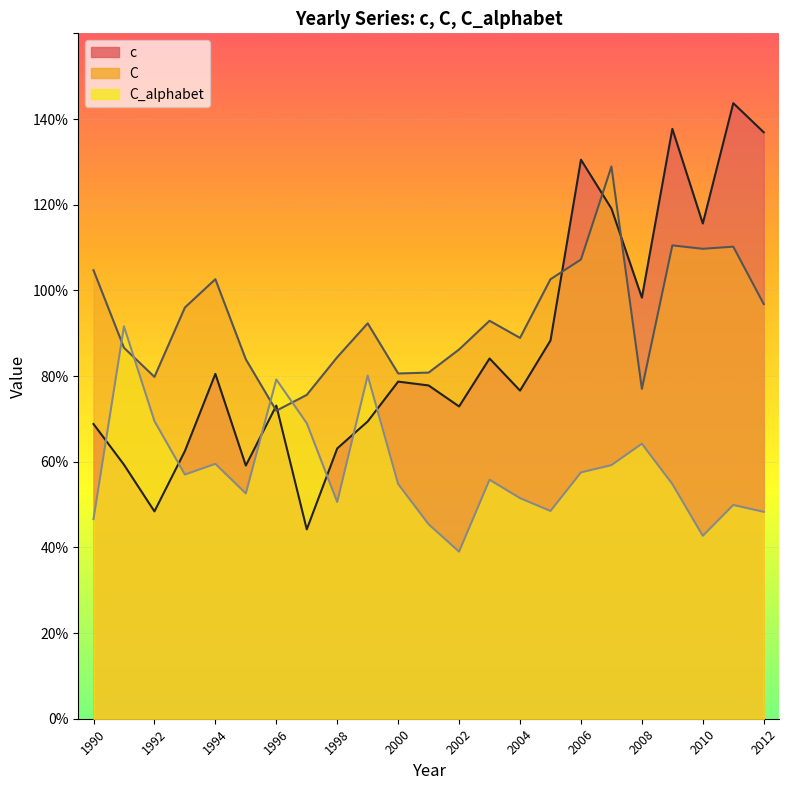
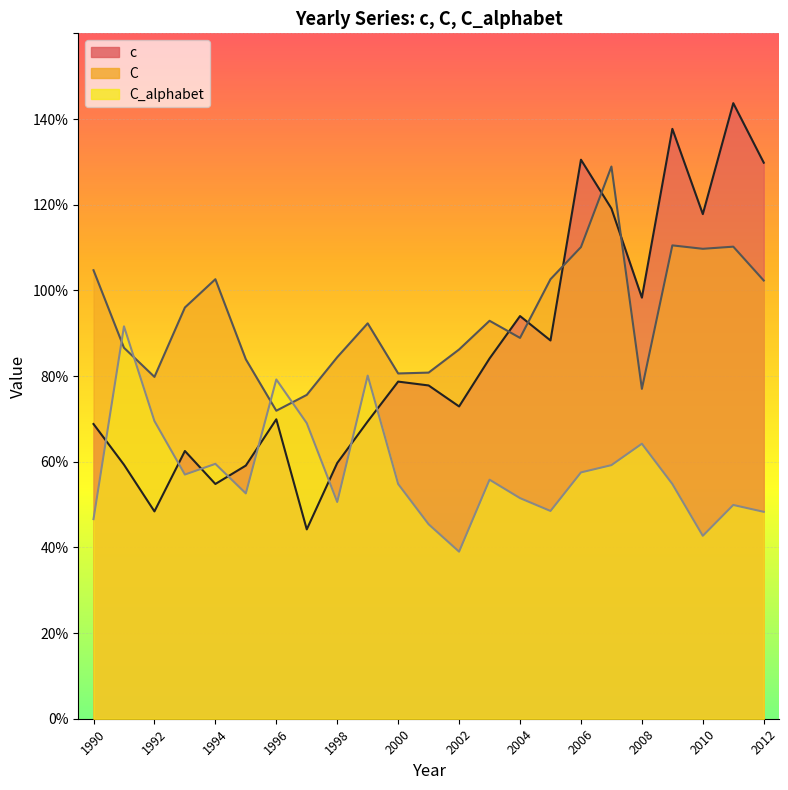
  {
    "c": {
      "1990": "69%",
      "1992": "48%",
-     "1994": "81%",
-     "1996": "73%",
-     "1998": "63%",
+     "1994": "55%",
+     "1996": "70%",
+     "1998": "60%",
      "2000": "79%",
      "2002": "73%",
-     "2004": "77%",
+     "2004": "94%",
      "2006": "131%",
      "2008": "98%",
-     "2010": "116%",
-     "2012": "137%"
+     "2010": "118%",
+     "2012": "130%"
    },
    "C": {
      "1990": "105%",
      "1992": "80%",
      "1994": "103%",
      "1996": "72%",
      "1998": "84%",
      "2000": "81%",
      "2002": "86%",
      "2004": "89%",
-     "2006": "107%",
+     "2006": "110%",
      "2008": "77%",
      "2010": "110%",
-     "2012": "97%"
+     "2012": "102%"
    },
    "C_alphabet": {
      "1990": "47%",
      "1992": "70%",
      "1994": "60%",
      "1996": "79%",
      "1998": "51%",
      "2000": "55%",
      "2002": "39%",
      "2004": "52%",
      "2006": "57%",
      "2008": "64%",
      "2010": "43%",
      "2012": "48%"
    }
  }
